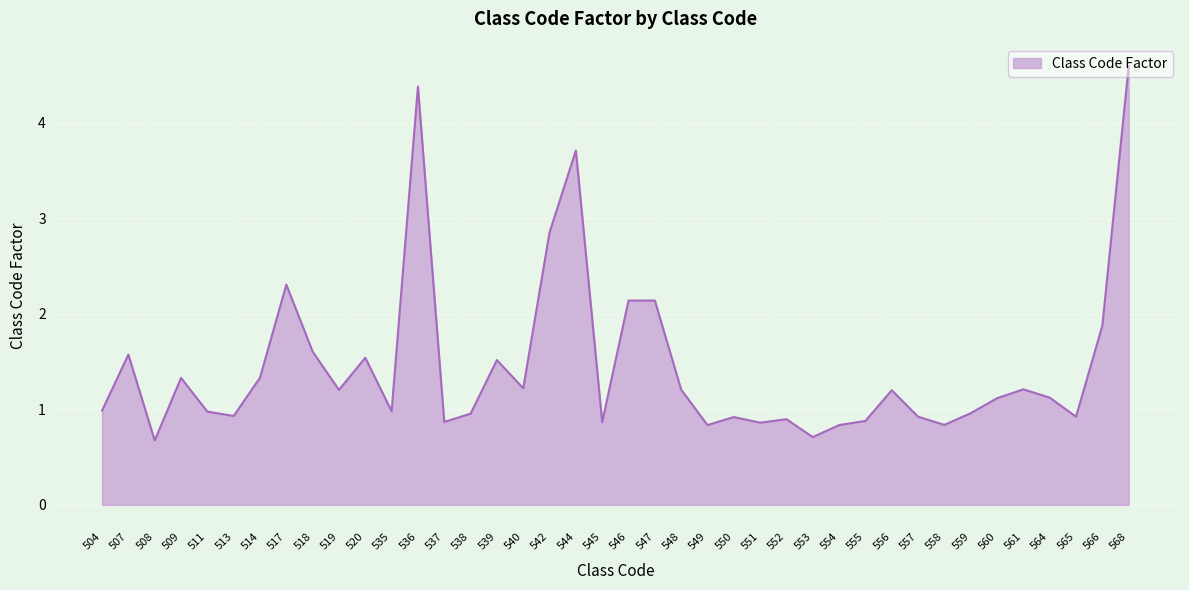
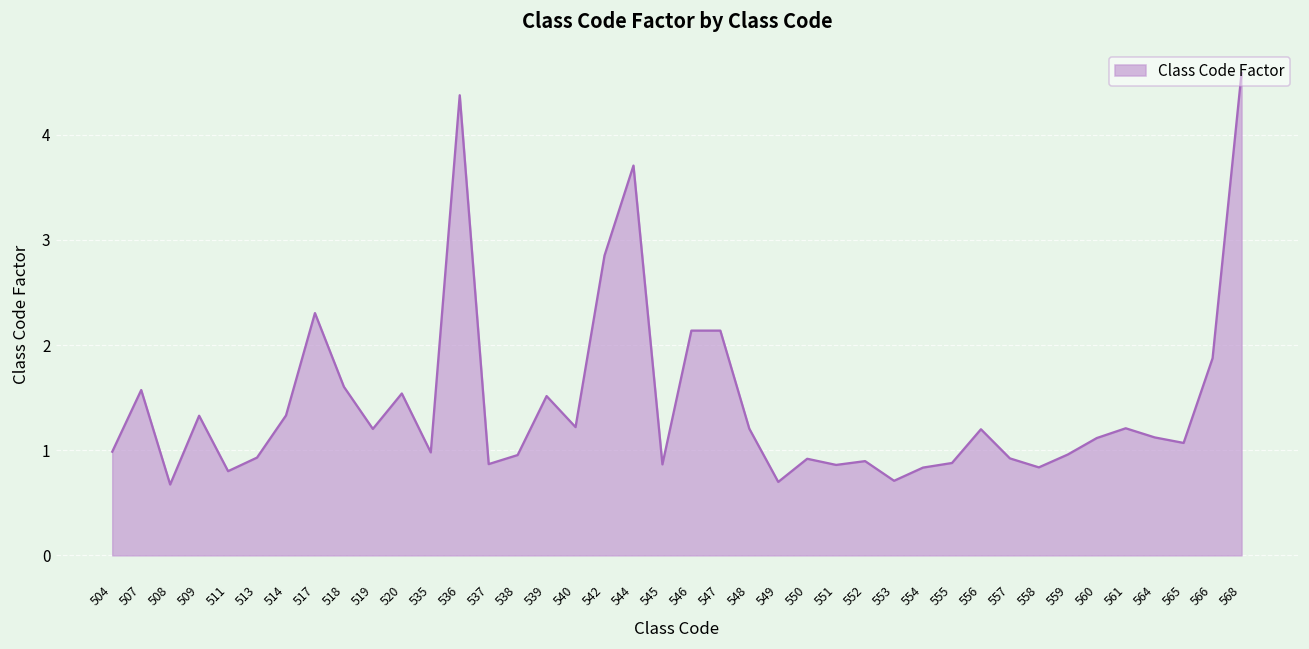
  {
    "504": 1.0,
    "507": 1.6,
    "508": 0.7,
    "509": 1.3,
-   "511": 1.0,
+   "511": 0.8,
    "513": 0.9,
    "514": 1.3,
    "517": 2.3,
    "518": 1.6,
    "519": 1.2,
    "520": 1.5,
    "535": 1.0,
    "536": 4.4,
    "537": 0.9,
    "538": 1.0,
    "539": 1.5,
    "540": 1.2,
    "542": 2.9,
    "544": 3.7,
    "545": 0.9,
    "546": 2.1,
    "547": 2.1,
    "548": 1.2,
-   "549": 0.8,
+   "549": 0.7,
    "550": 0.9,
    "551": 0.9,
    "552": 0.9,
    "553": 0.7,
    "554": 0.8,
    "555": 0.9,
    "556": 1.2,
    "557": 0.9,
    "558": 0.8,
    "559": 1.0,
    "560": 1.1,
    "561": 1.2,
    "564": 1.1,
-   "565": 0.9,
+   "565": 1.1,
    "566": 1.9
  }
